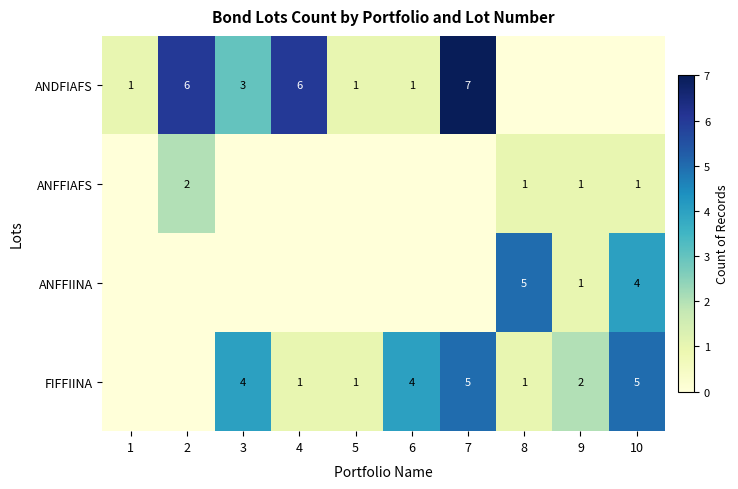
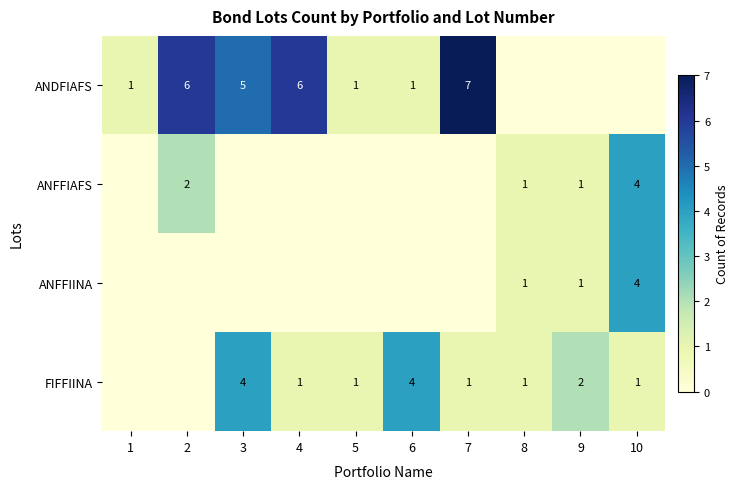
  {
    "ANDFIAFS": {
      "1": 1,
      "2": 6,
-     "3": 3,
+     "3": 5,
      "4": 6,
      "5": 1,
      "6": 1,
      "7": 7
    },
    "ANFFIAFS": {
      "2": 2,
      "8": 1,
      "9": 1,
-     "10": 1
+     "10": 4
    },
    "ANFFIINA": {
-     "8": 5,
+     "8": 1,
      "9": 1,
      "10": 4
    },
    "FIFFIINA": {
      "3": 4,
      "4": 1,
      "5": 1,
      "6": 4,
-     "7": 5,
+     "7": 1,
      "8": 1,
      "9": 2,
-     "10": 5
+     "10": 1
    }
  }
